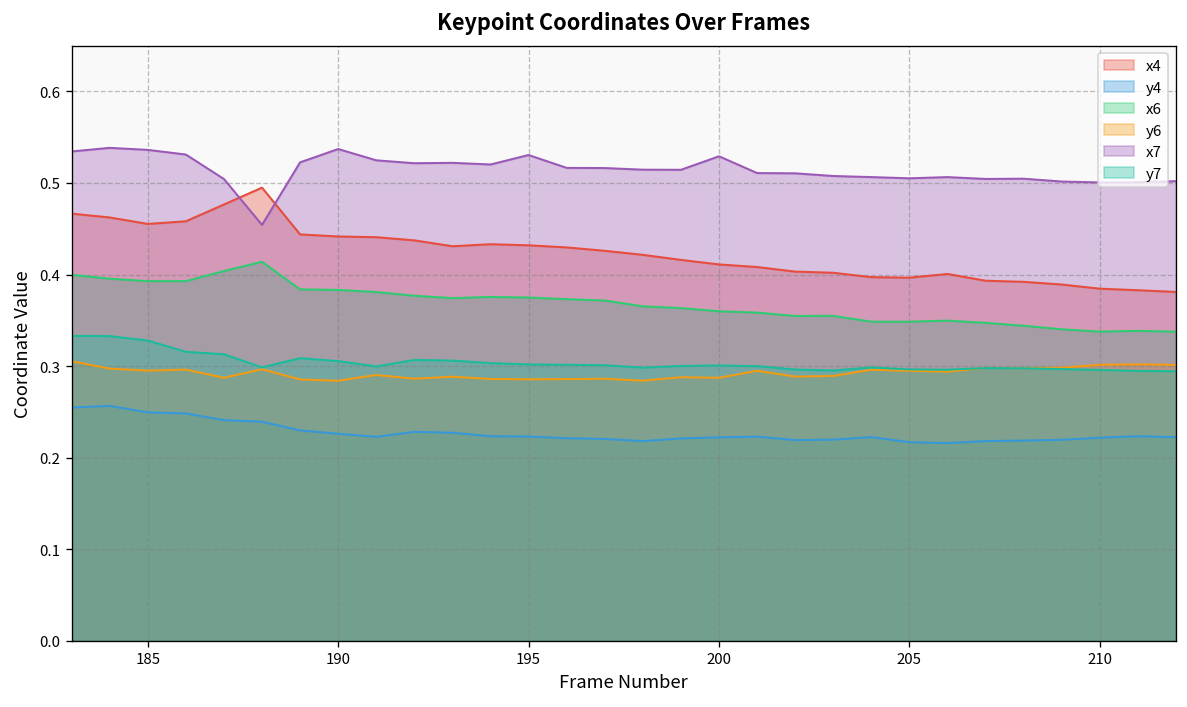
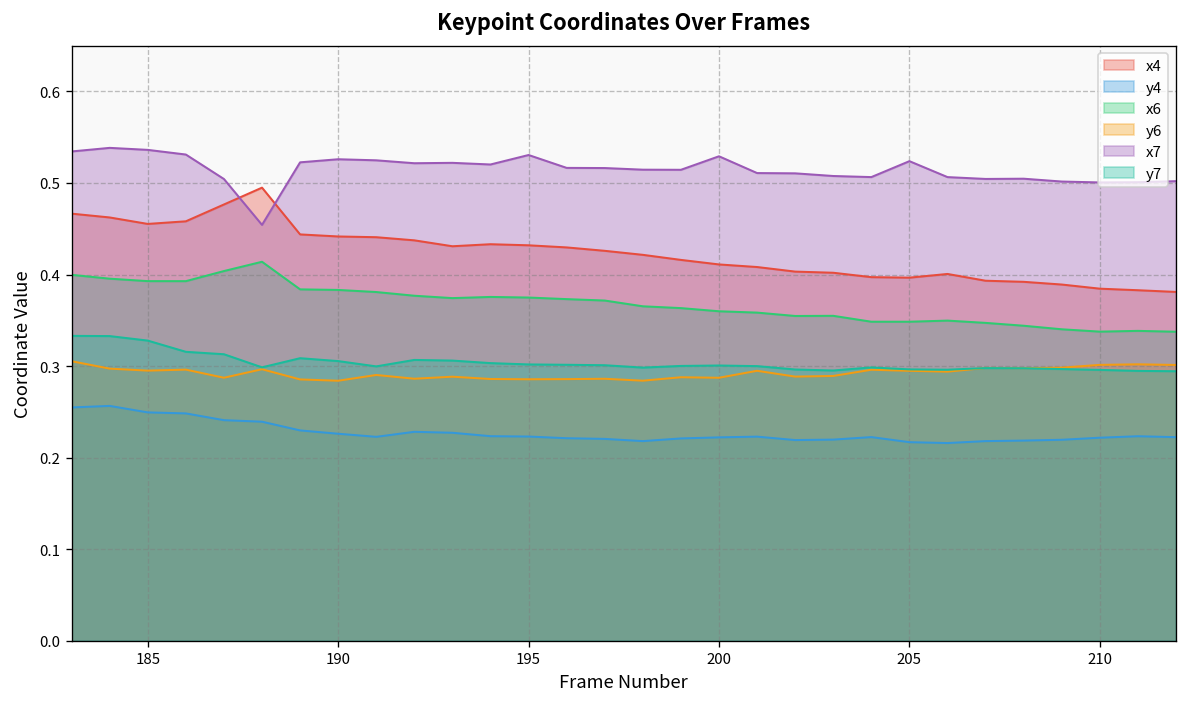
  {
    "x7": {
      "185": 0.54,
-     "190": 0.54,
+     "190": 0.53,
      "195": 0.53,
      "200": 0.53,
-     "205": 0.51
+     "205": 0.52
    }
  }
